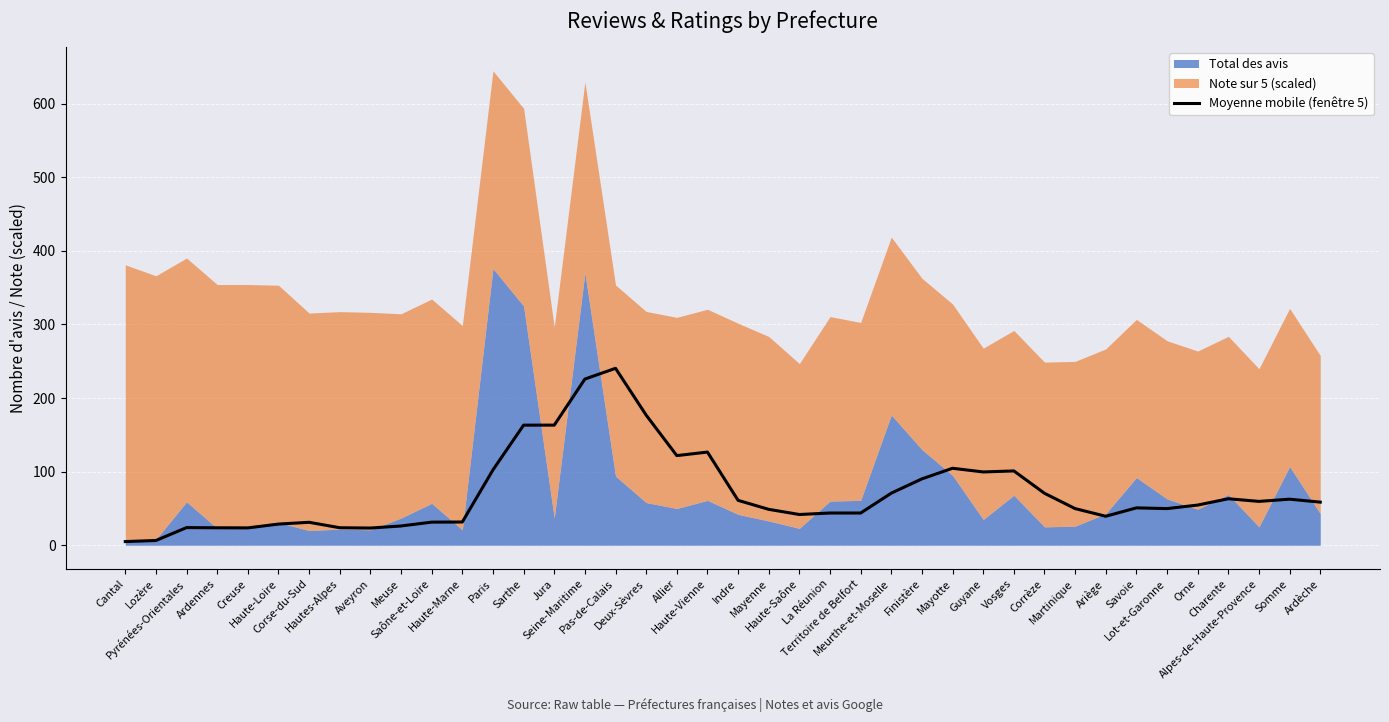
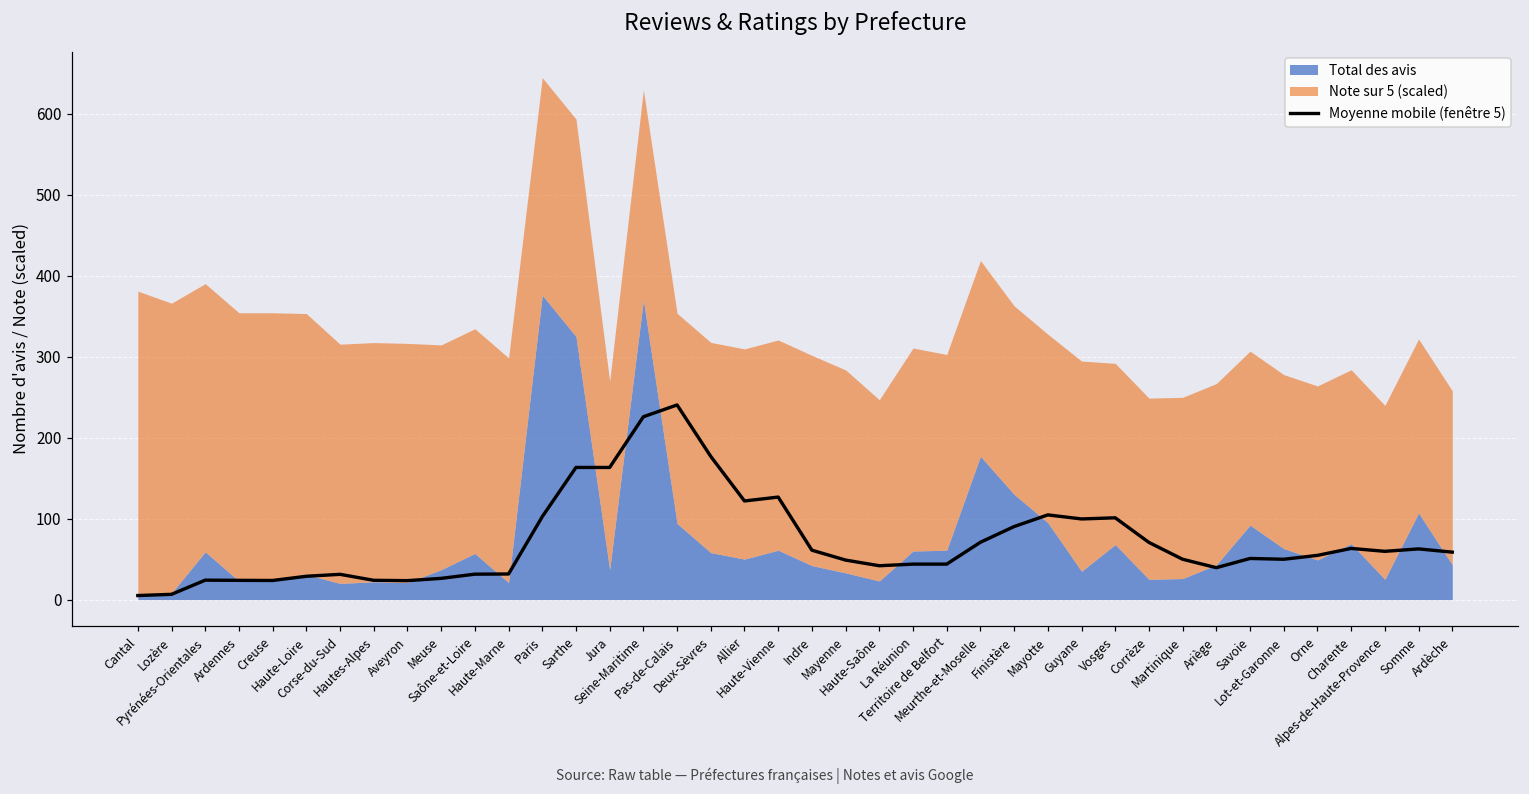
  {
    "Moyenne mobile (fenêtre 5)": {
      "Pyrénées-Orientales": 20,
      "Corse-du-Sud": 30,
      "Meuse": 30,
      "Saône-et-Loire": 30,
      "Haute-Marne": 30,
      "Paris": 100,
      "Sarthe": 160,
      "Jura": 160,
      "Seine-Maritime": 230,
      "Pas-de-Calais": 240,
      "Deux-Sèvres": 180,
      "Allier": 120,
      "Haute-Vienne": 130,
      "Indre": 60,
      "Mayenne": 50,
      "Haute-Saône": 40,
      "La Réunion": 40,
      "Territoire de Belfort": 40,
      "Meurthe-et-Moselle": 70,
      "Finistère": 90,
      "Mayotte": 100,
      "Guyane": 100,
      "Vosges": 100,
      "Corrèze": 70,
      "Martinique": 50,
      "Ariège": 40,
      "Savoie": 50,
      "Lot-et-Garonne": 50,
      "Orne": 50,
      "Charente": 60,
      "Alpes-de-Haute-Provence": 60,
      "Somme": 60,
      "Ardèche": 60
    },
    "Total des avis": {
      "Pyrénées-Orientales": 60,
      "Corse-du-Sud": 20,
      "Meuse": 40,
      "Saône-et-Loire": 60,
      "Haute-Marne": 20,
      "Paris": 380,
      "Sarthe": 330,
      "Jura": 40,
      "Seine-Maritime": 370,
      "Pas-de-Calais": 90,
      "Deux-Sèvres": 60,
      "Allier": 50,
      "Haute-Vienne": 60,
      "Indre": 40,
      "Mayenne": 30,
      "Haute-Saône": 20,
      "La Réunion": 60,
      "Territoire de Belfort": 60,
      "Meurthe-et-Moselle": 180,
      "Finistère": 130,
      "Mayotte": 100,
      "Guyane": 40,
      "Vosges": 70,
      "Corrèze": 30,
      "Martinique": 30,
      "Ariège": 40,
      "Savoie": 90,
      "Lot-et-Garonne": 60,
      "Orne": 50,
      "Charente": 70,
      "Alpes-de-Haute-Provence": 30,
      "Somme": 110,
      "Ardèche": 40
    },
    "Note sur 5 (scaled)": {
      "Cantal": 380,
      "Lozère": 360,
      "Pyrénées-Orientales": 330,
      "Ardennes": 330,
      "Creuse": 330,
      "Haute-Loire": 320,
      "Corse-du-Sud": 300,
      "Hautes-Alpes": 300,
      "Aveyron": 300,
      "Meuse": 280,
      "Saône-et-Loire": 280,
      "Haute-Marne": 280,
      "Paris": 270,
      "Sarthe": 270,
-     "Jura": 260,
+     "Jura": 230,
      "Seine-Maritime": 260,
      "Pas-de-Calais": 260,
      "Deux-Sèvres": 260,
      "Allier": 260,
      "Haute-Vienne": 260,
      "Indre": 260,
      "Mayenne": 250,
      "Haute-Saône": 220,
      "La Réunion": 250,
      "Territoire de Belfort": 240,
      "Meurthe-et-Moselle": 240,
      "Finistère": 230,
      "Mayotte": 230,
-     "Guyane": 230,
+     "Guyane": 260,
      "Vosges": 220,
      "Corrèze": 220,
      "Martinique": 220,
      "Ariège": 220,
      "Savoie": 210,
      "Lot-et-Garonne": 210,
      "Orne": 210,
      "Charente": 210,
      "Alpes-de-Haute-Provence": 210,
      "Somme": 210,
      "Ardèche": 210
    }
  }
